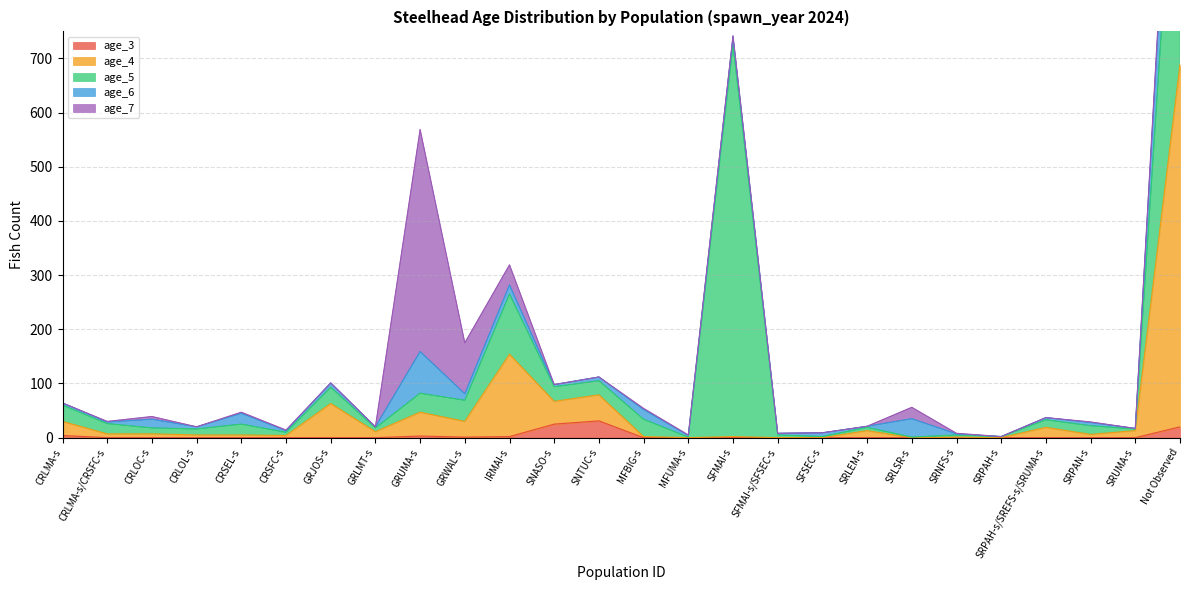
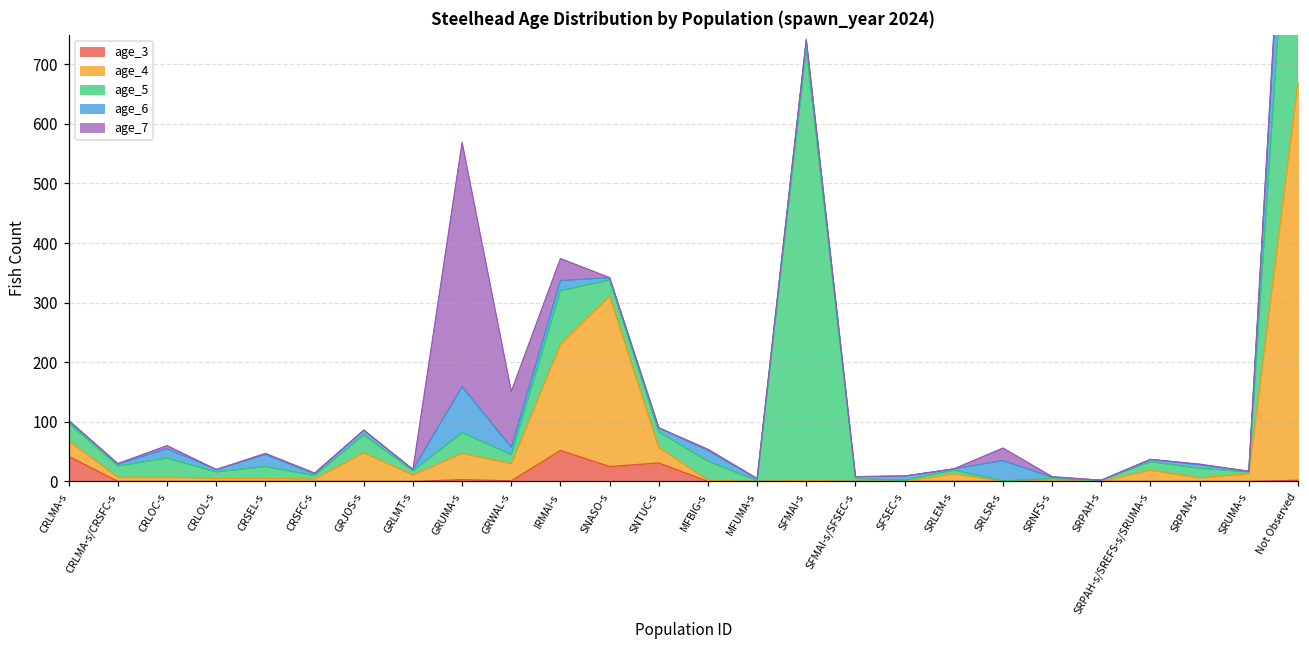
  {
    "age_3": {
-     "CRLMA-s": 0,
+     "CRLMA-s": 40,
      "CRLMA-s/CRSFC-s": 0,
      "CRLOC-s": 0,
      "CRLOL-s": 0,
      "CRSEL-s": 0,
      "GRJOS-s": 0,
      "GRLMT-s": 0,
      "GRUMA-s": 0,
      "GRWAL-s": 0,
-     "IRMAI-s": 0,
+     "IRMAI-s": 50,
      "SNASO-s": 30,
      "SNTUC-s": 30,
      "SRLEM-s": 0,
      "SRPAH-s/SREFS-s/SRUMA-s": 0,
      "SRPAN-s": 0,
      "SRUMA-s": 0,
-     "Not Observed": 20
+     "Not Observed": 0
    },
    "age_4": {
      "CRLMA-s": 30,
      "CRLMA-s/CRSFC-s": 10,
      "CRLOC-s": 10,
      "CRLOL-s": 10,
      "CRSEL-s": 10,
-     "GRJOS-s": 60,
+     "GRJOS-s": 50,
      "GRLMT-s": 10,
      "GRUMA-s": 40,
      "GRWAL-s": 30,
-     "IRMAI-s": 150,
-     "SNASO-s": 40,
-     "SNTUC-s": 50,
+     "IRMAI-s": 180,
+     "SNASO-s": 290,
+     "SNTUC-s": 30,
      "SRLEM-s": 10,
      "SRPAH-s/SREFS-s/SRUMA-s": 20,
      "SRPAN-s": 10,
      "Not Observed": 670
    },
    "age_5": {
-     "CRLOC-s": 10,
+     "CRLOC-s": 30,
      "CRSEL-s": 20,
      "GRJOS-s": 30,
      "GRUMA-s": 40,
-     "GRWAL-s": 40,
-     "IRMAI-s": 110,
+     "GRWAL-s": 20,
+     "IRMAI-s": 90,
      "SNTUC-s": 30,
      "MFBIG-s": 30,
      "SFMAI-s": 720,
      "SRPAN-s": 20
    },
    "age_6": {
      "CRLOC-s": 20,
      "GRUMA-s": 80,
      "GRWAL-s": 10,
      "IRMAI-s": 20,
      "SRLSR-s": 30
    },
    "age_7": {
      "CRLOC-s": 10,
      "GRUMA-s": 410,
      "GRWAL-s": 90,
      "IRMAI-s": 40,
      "SRLSR-s": 20
    }
  }
